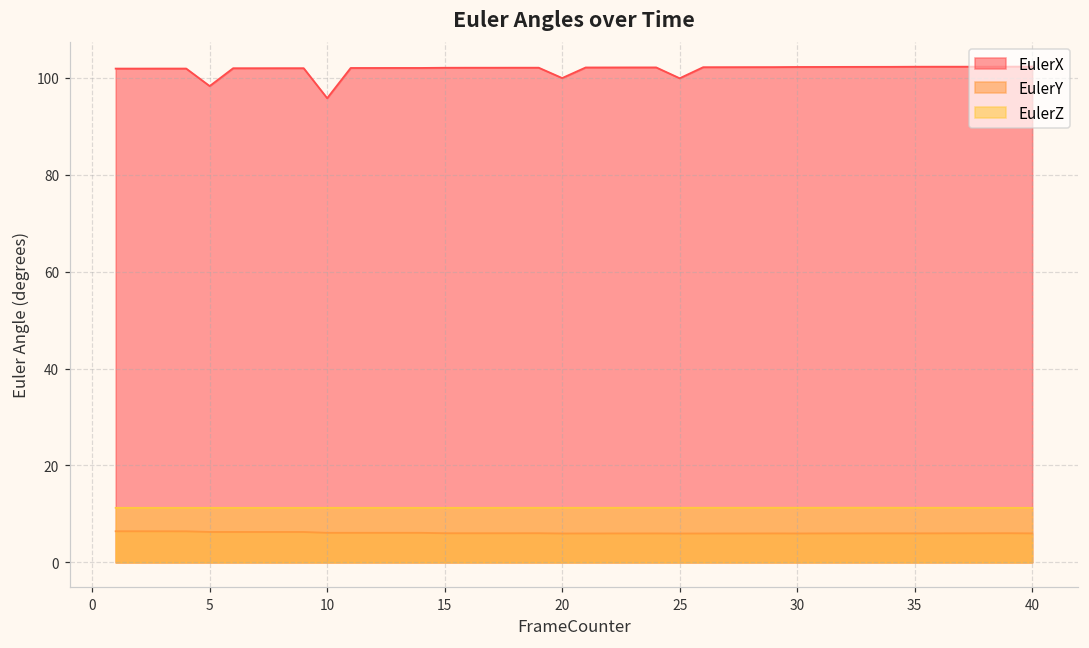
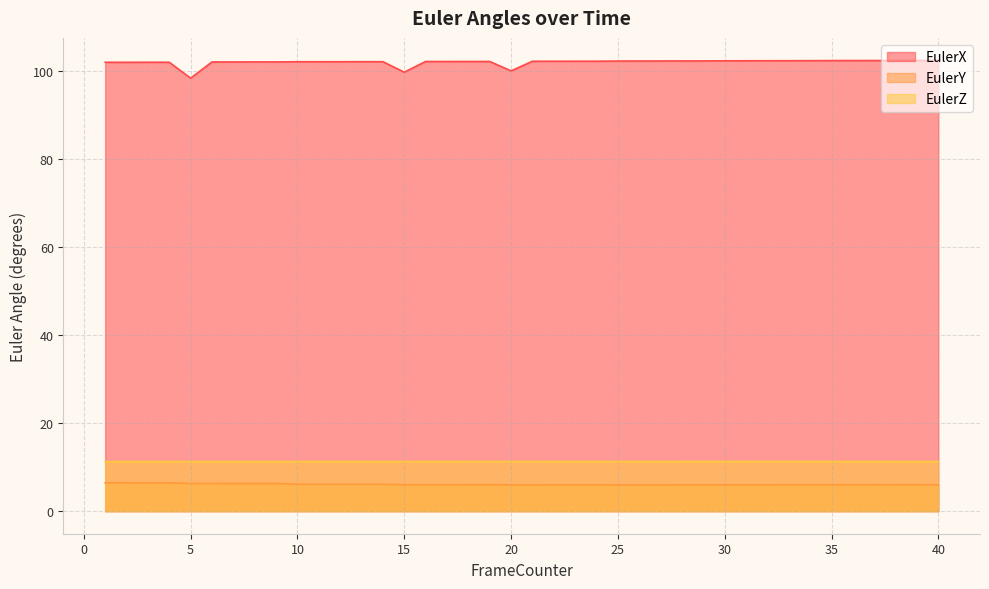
  {
    "EulerX": {
      "5": 98,
-     "10": 96,
-     "15": 102,
+     "10": 102,
+     "15": 100,
      "20": 100,
-     "25": 100,
+     "25": 102,
      "30": 102,
      "35": 102
    }
  }
